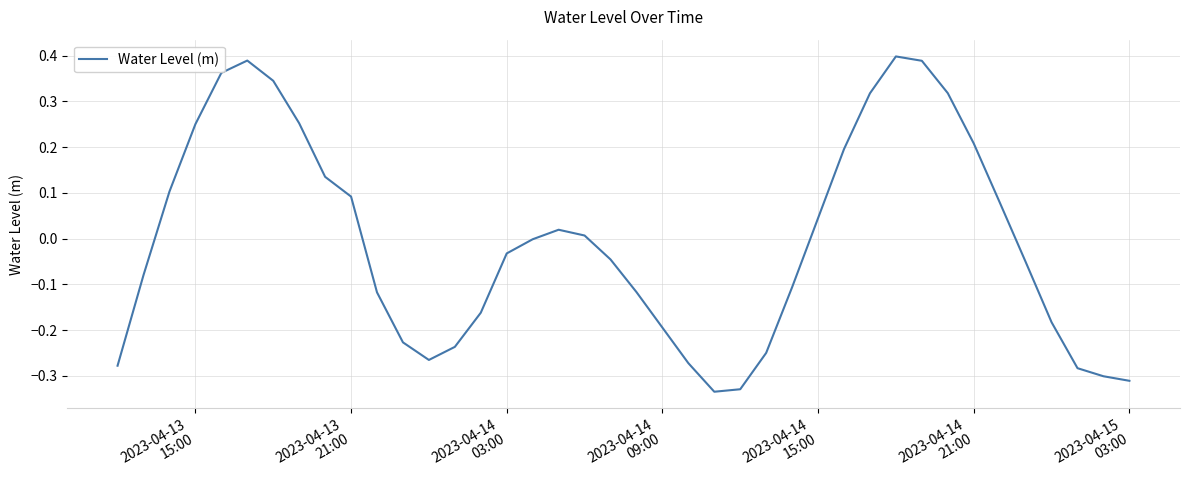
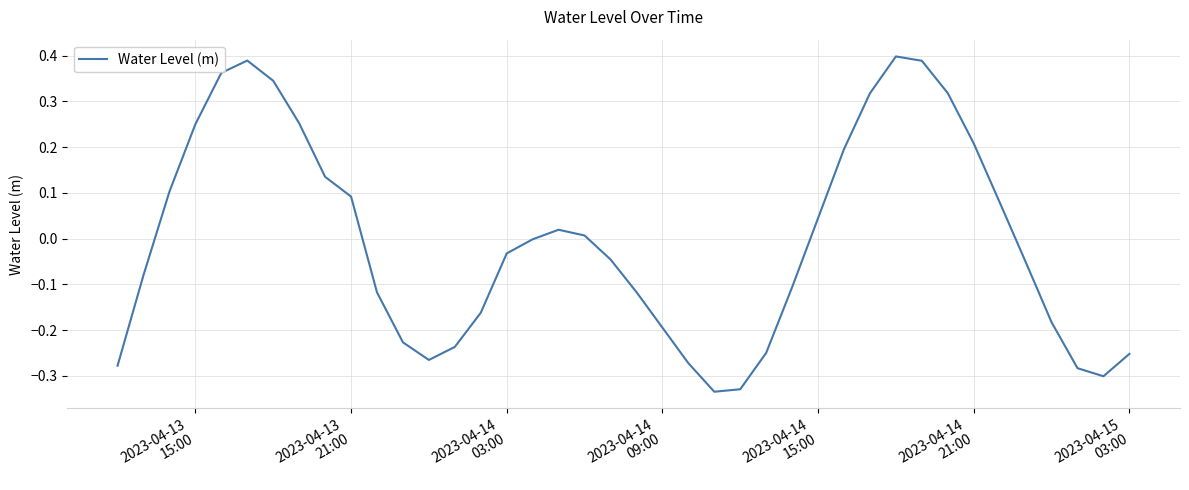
  {
    "2023-04-13 15:00": 0.25,
    "2023-04-13 21:00": 0.09,
    "2023-04-14 03:00": -0.03,
    "2023-04-14 09:00": -0.19,
    "2023-04-14 15:00": 0.04,
    "2023-04-14 21:00": 0.21,
-   "2023-04-15 03:00": -0.31
+   "2023-04-15 03:00": -0.25
  }
